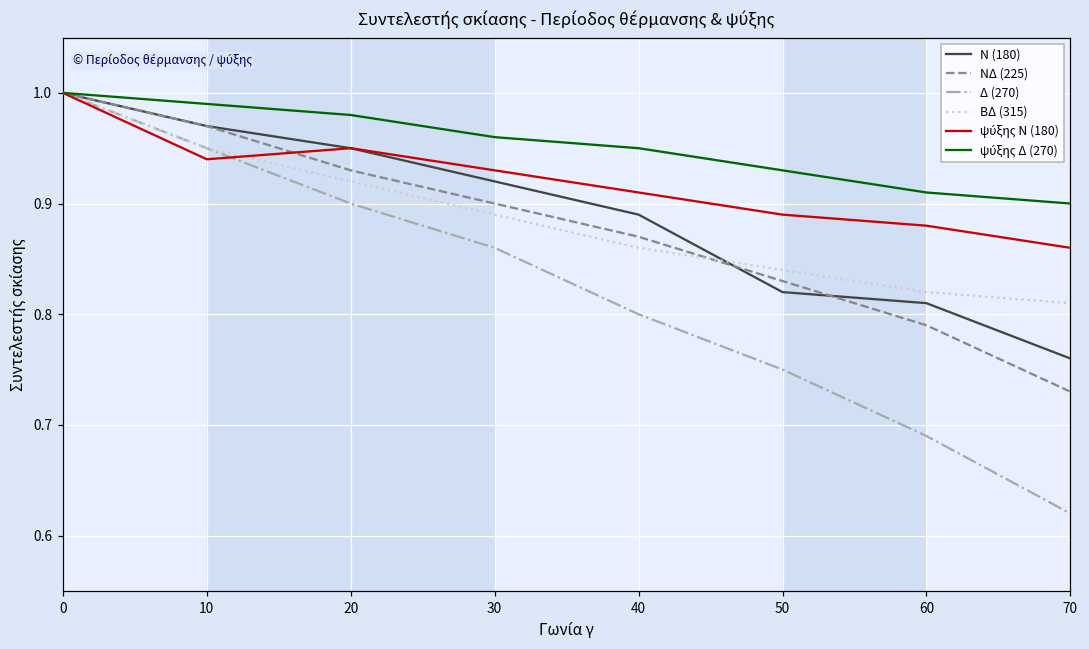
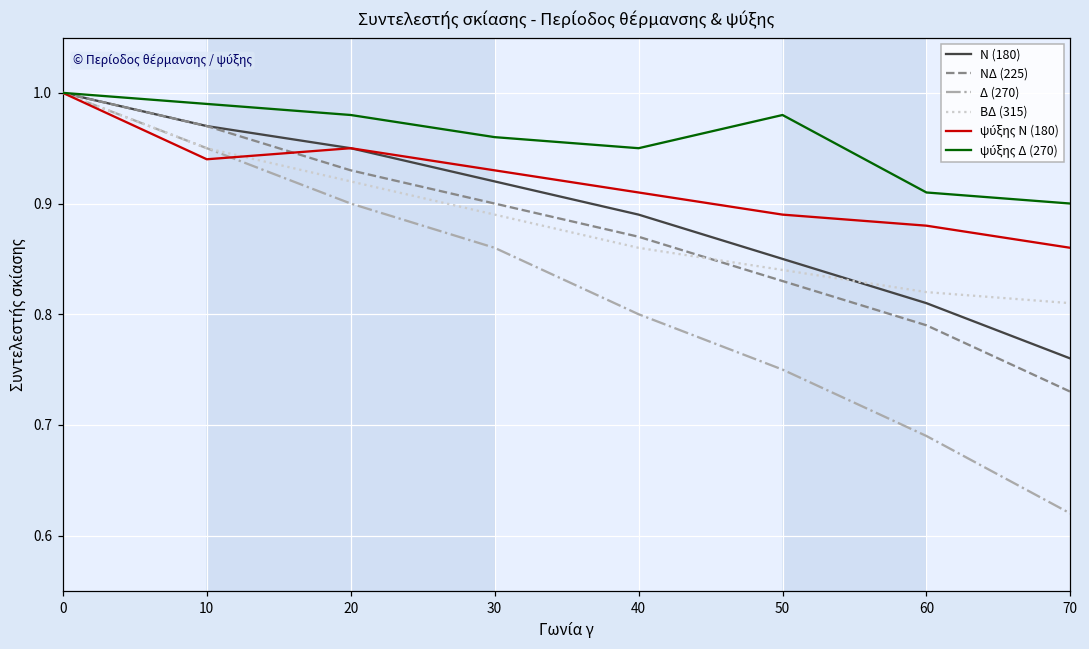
  {
    "N (180)": {
      "30": 0.92,
      "40": 0.89,
-     "50": 0.82,
+     "50": 0.85,
      "60": 0.81,
      "70": 0.76
    },
    "ψύξης N (180)": {
      "10": 0.94,
      "30": 0.93,
      "40": 0.91,
      "50": 0.89,
      "60": 0.88,
      "70": 0.86
    },
    "ψύξης Δ (270)": {
      "10": 0.99,
      "20": 0.98,
      "30": 0.96,
      "40": 0.95,
-     "50": 0.93,
+     "50": 0.98,
      "60": 0.91,
      "70": 0.90
    }
  }
